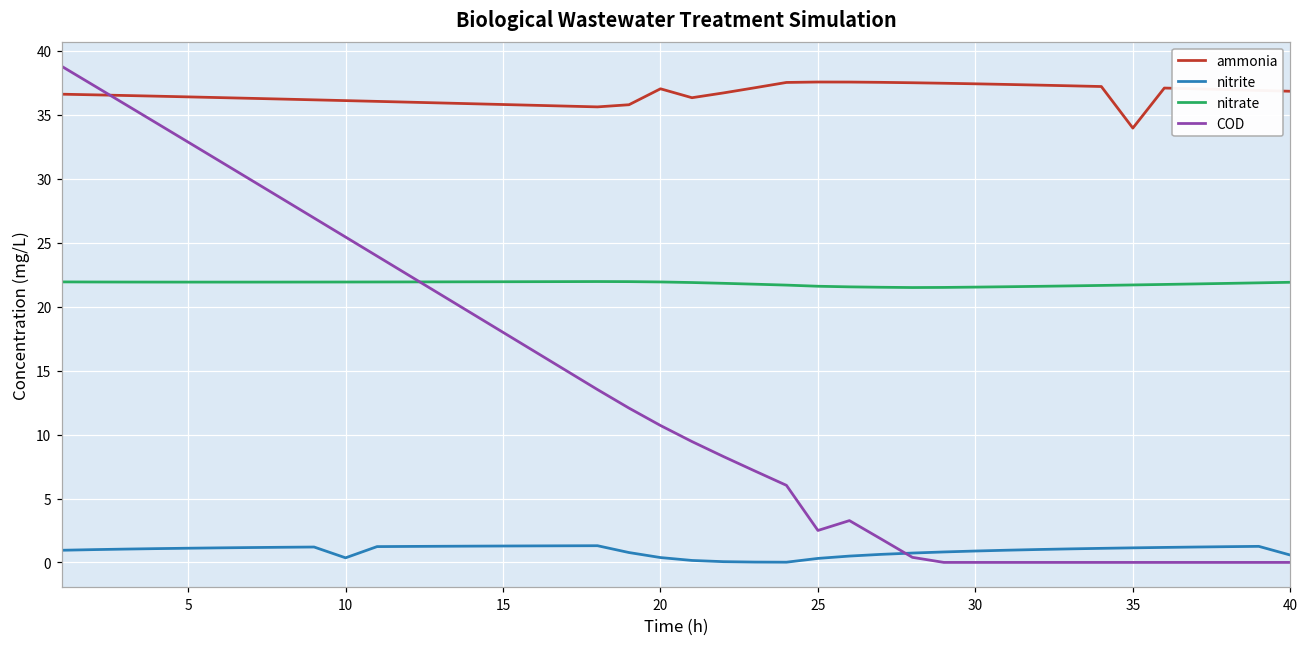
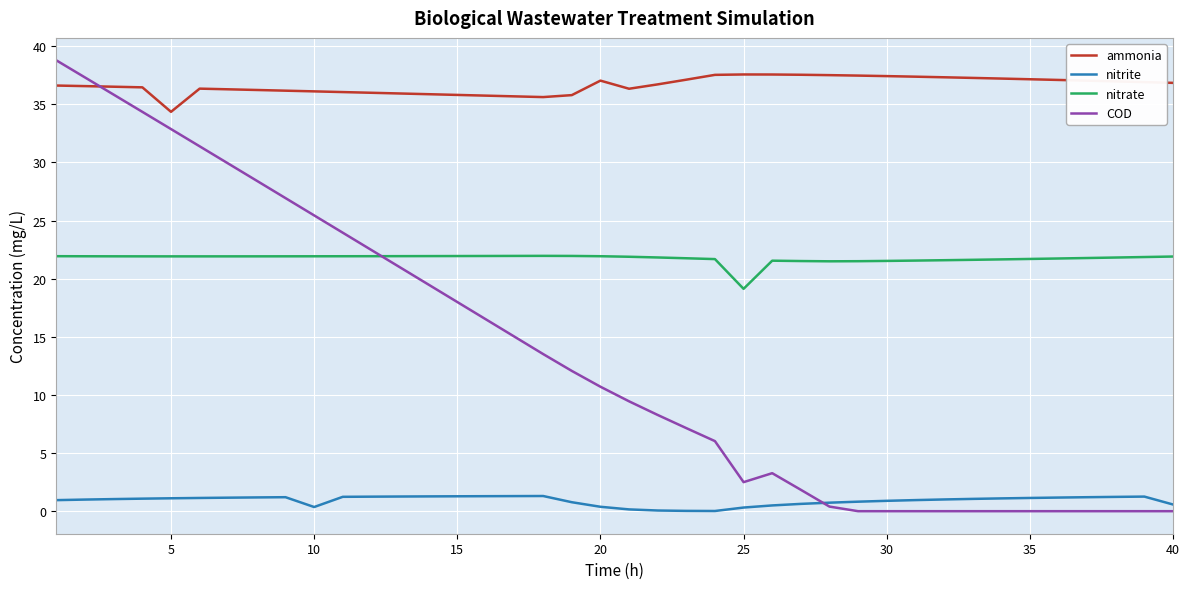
  {
    "ammonia": {
-     "5": 36.4,
+     "5": 34.3,
      "10": 36.1,
      "15": 35.8,
      "20": 37.0,
      "25": 37.6,
      "30": 37.4,
-     "35": 34.0,
+     "35": 37.1,
      "40": 36.8
    },
    "nitrite": {
      "5": 1.1,
      "10": 0.4,
      "15": 1.3,
      "20": 0.4,
      "25": 0.3,
      "30": 0.9,
      "35": 1.1,
      "40": 0.6
    },
    "nitrate": {
      "5": 21.9,
      "10": 21.9,
      "15": 21.9,
      "20": 21.9,
-     "25": 21.6,
+     "25": 19.1,
      "30": 21.5,
      "35": 21.7,
      "40": 21.9
    },
    "COD": {
      "5": 32.9,
      "10": 25.4,
      "15": 18.0,
      "20": 10.7,
      "25": 2.5,
      "30": 0.0,
      "35": 0.0,
      "40": 0.0
    }
  }
